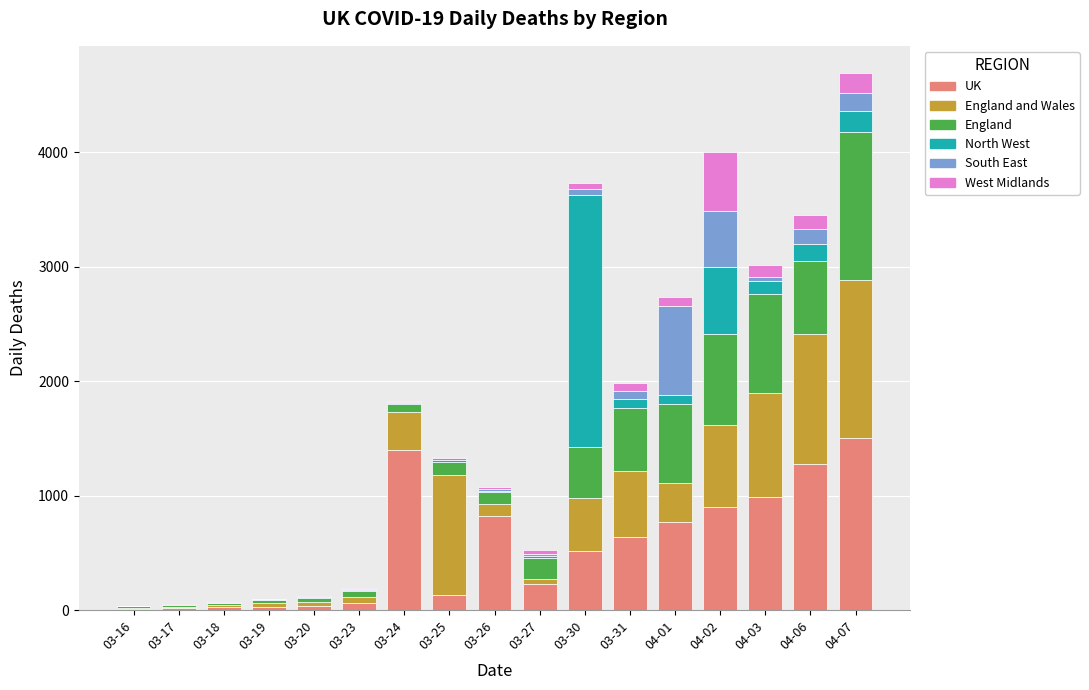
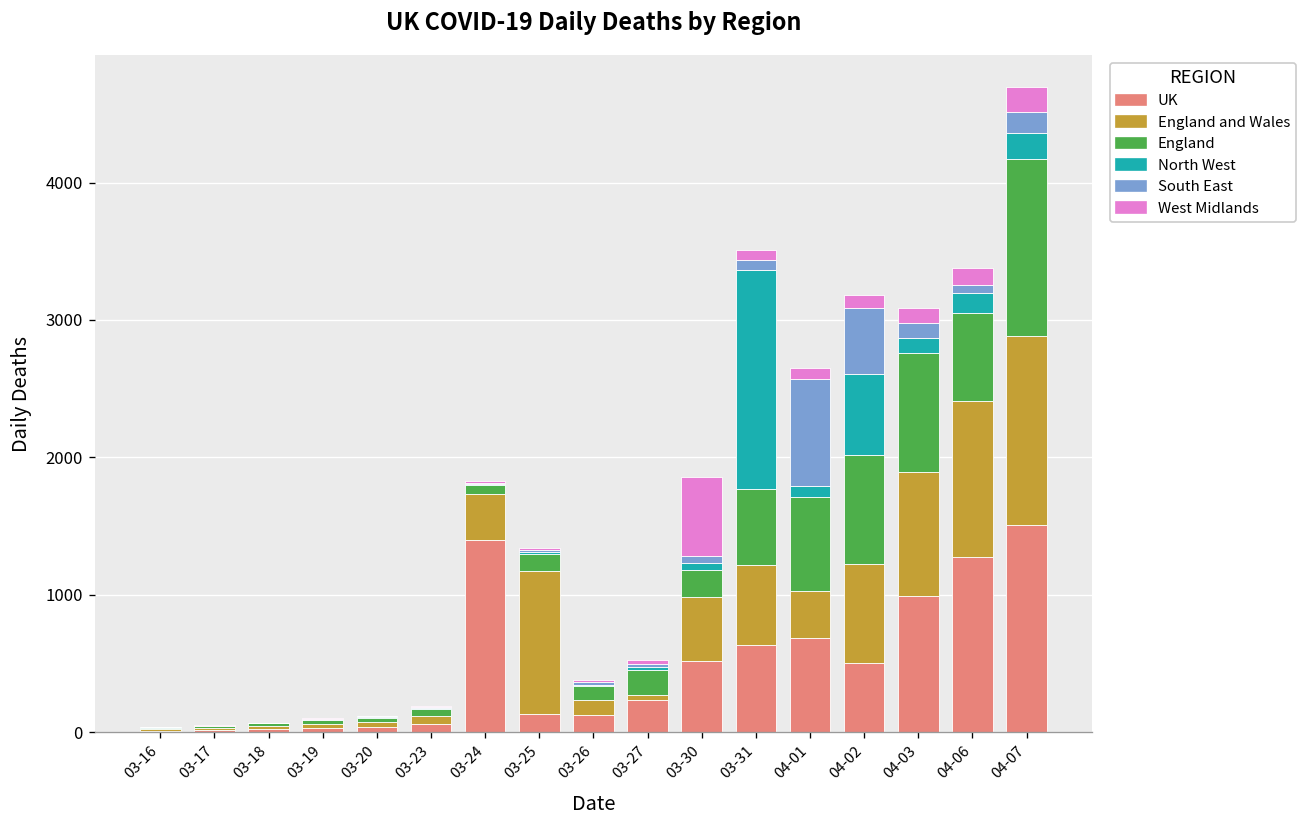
  {
    "UK": {
      "03-18": 20,
      "03-19": 30,
      "03-20": 40,
      "03-23": 60,
      "03-24": 1400,
      "03-25": 130,
-     "03-26": 820,
+     "03-26": 120,
      "03-27": 230,
      "03-30": 520,
      "03-31": 640,
-     "04-01": 770,
-     "04-02": 900,
+     "04-01": 690,
+     "04-02": 500,
      "04-03": 990,
      "04-06": 1280,
      "04-07": 1500
    },
    "England and Wales": {
      "03-19": 30,
      "03-20": 30,
      "03-23": 60,
      "03-24": 340,
      "03-25": 1050,
      "03-26": 110,
      "03-27": 40,
      "03-30": 460,
      "03-31": 580,
      "04-01": 340,
      "04-02": 720,
      "04-03": 910,
      "04-06": 1130,
      "04-07": 1380
    },
    "England": {
      "03-19": 30,
      "03-20": 30,
      "03-23": 50,
      "03-24": 70,
      "03-25": 120,
      "03-26": 110,
      "03-27": 180,
-     "03-30": 440,
+     "03-30": 200,
      "03-31": 550,
      "04-01": 690,
      "04-02": 790,
      "04-03": 870,
      "04-06": 640,
      "04-07": 1300
    },
    "North West": {
      "03-18": 0,
      "03-27": 20,
-     "03-30": 2200,
-     "03-31": 80,
+     "03-30": 50,
+     "03-31": 1600,
      "04-01": 80,
      "04-02": 590,
      "04-03": 110,
      "04-06": 150,
      "04-07": 190
    },
    "South East": {
      "03-17": 0,
      "03-30": 50,
      "03-31": 70,
      "04-01": 770,
      "04-02": 480,
-     "04-03": 40,
-     "04-06": 130,
+     "04-03": 110,
+     "04-06": 60,
      "04-07": 150
    },
    "West Midlands": {
      "03-27": 30,
-     "03-30": 50,
+     "03-30": 570,
      "03-31": 70,
      "04-01": 80,
-     "04-02": 520,
+     "04-02": 90,
      "04-03": 110,
      "04-06": 120,
      "04-07": 180
    }
  }
